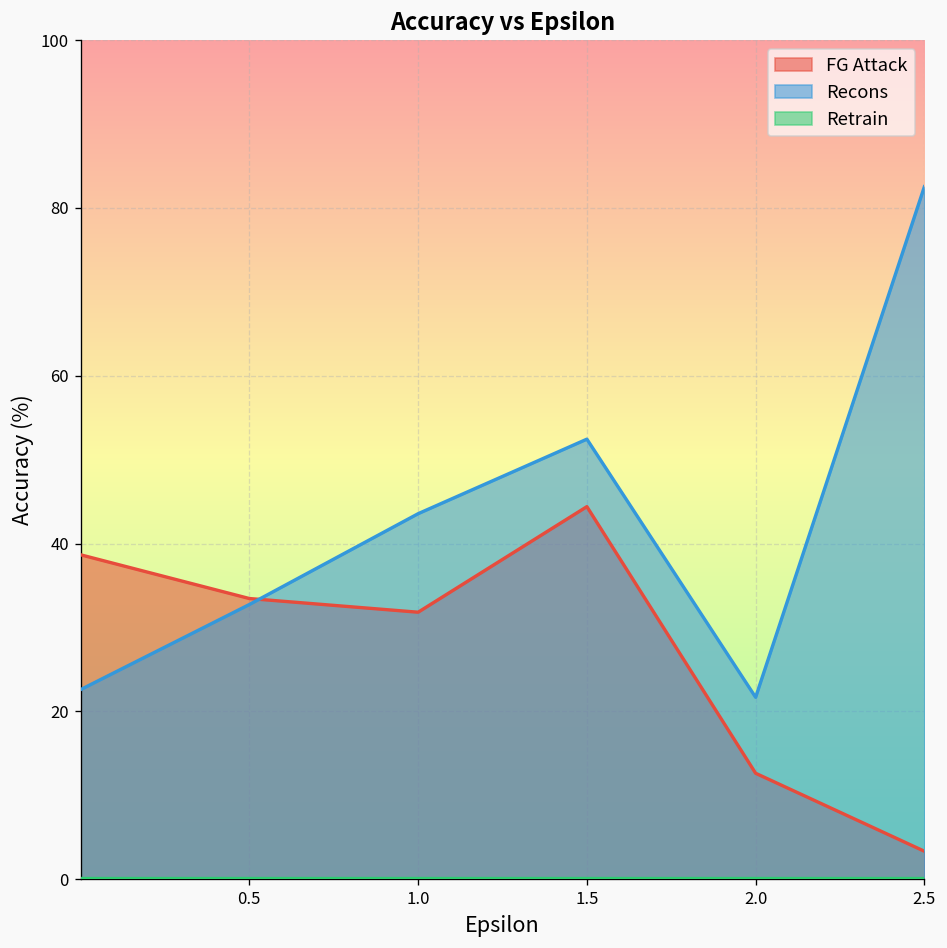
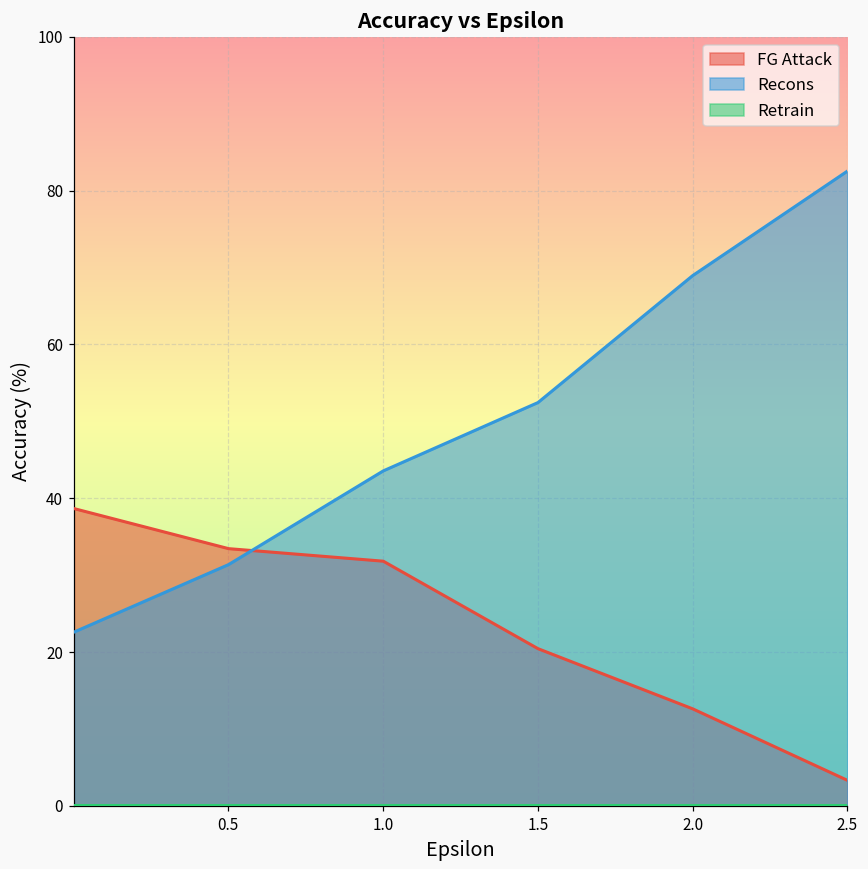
  {
    "FG Attack": {
      "0.5": 33,
      "1.0": 32,
-     "1.5": 44,
+     "1.5": 20,
      "2.0": 13,
      "2.5": 3
    },
    "Recons": {
-     "0.5": 33,
+     "0.5": 31,
      "1.0": 44,
      "1.5": 52,
-     "2.0": 22,
+     "2.0": 69,
      "2.5": 83
    },
    "Retrain": {
      "0.5": 0,
      "1.0": 0,
      "1.5": 0,
      "2.0": 0,
      "2.5": 0
    }
  }
